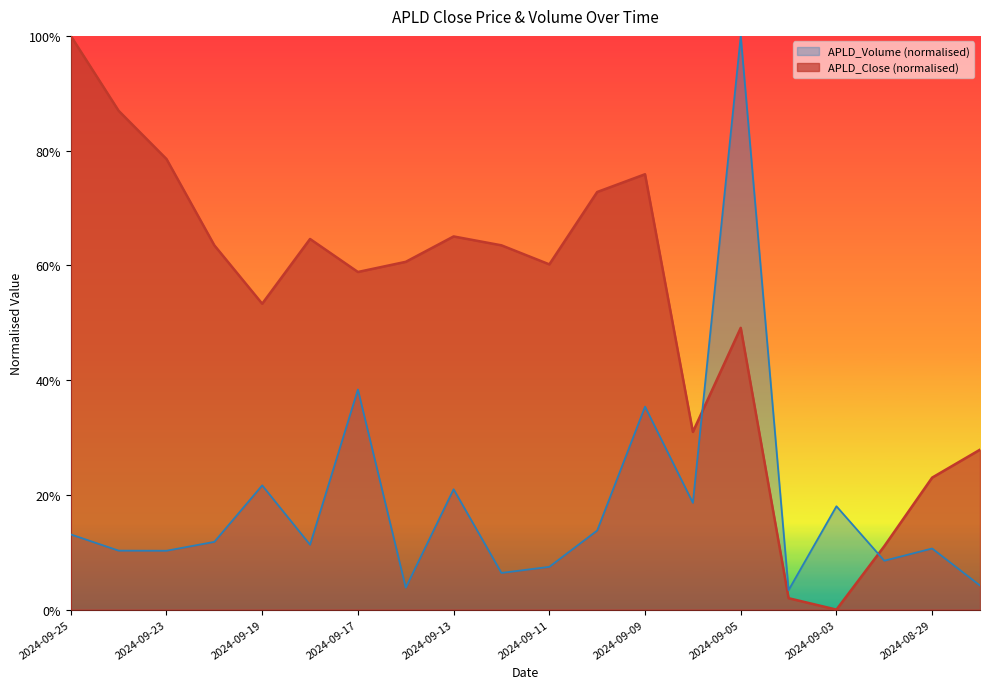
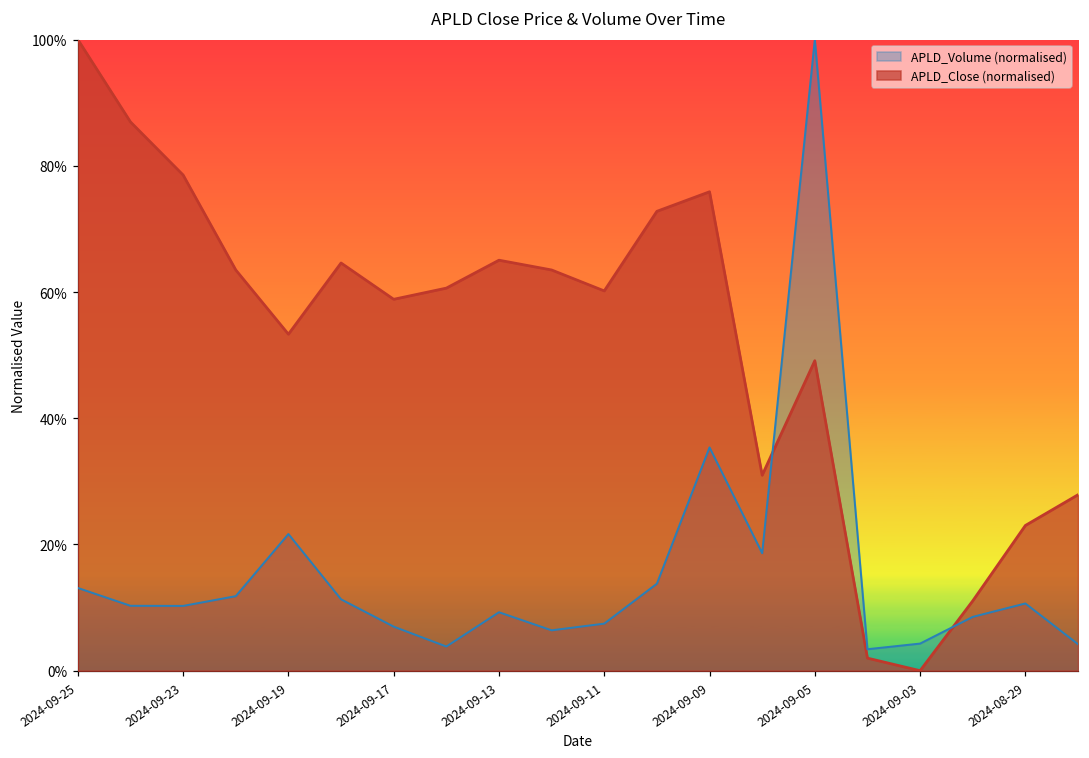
  {
    "APLD_Volume (normalised)": {
      "2024-09-25": "13%",
      "2024-09-23": "10%",
      "2024-09-19": "22%",
-     "2024-09-17": "38%",
-     "2024-09-13": "21%",
+     "2024-09-17": "7%",
+     "2024-09-13": "9%",
      "2024-09-11": "7%",
      "2024-09-09": "35%",
      "2024-09-05": "100%",
-     "2024-09-03": "18%",
+     "2024-09-03": "4%",
      "2024-08-29": "11%"
    },
    "APLD_Close (normalised)": {
      "2024-09-25": "100%",
      "2024-09-23": "79%",
      "2024-09-19": "53%",
      "2024-09-17": "59%",
      "2024-09-13": "65%",
      "2024-09-11": "60%",
      "2024-09-09": "76%",
      "2024-09-05": "49%",
      "2024-09-03": "0%",
      "2024-08-29": "23%"
    }
  }
